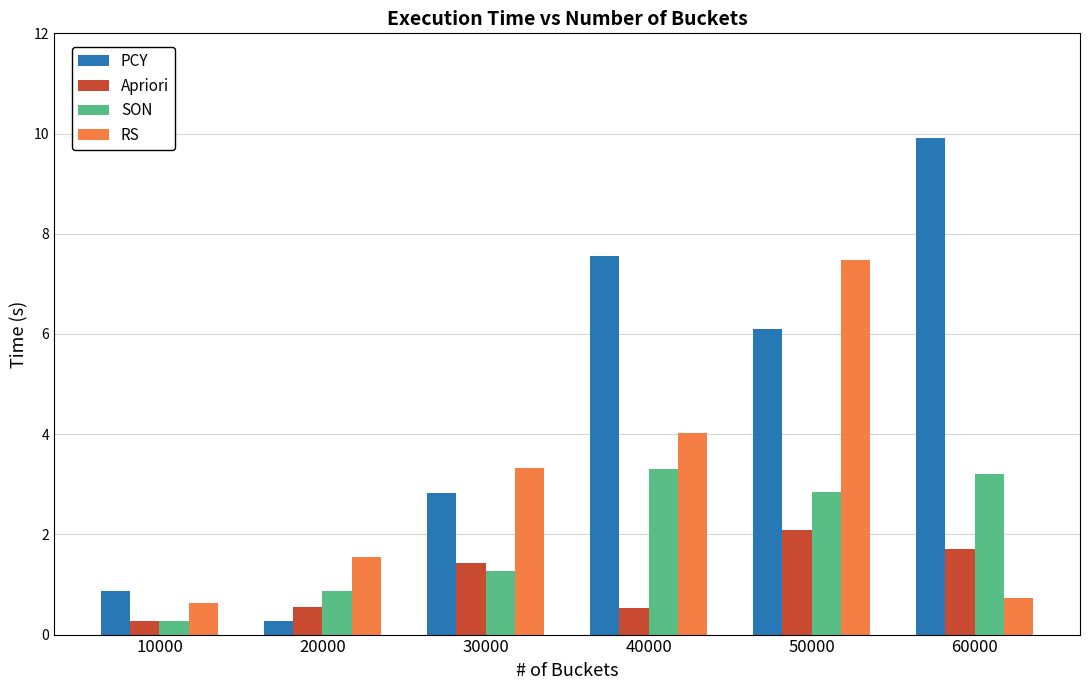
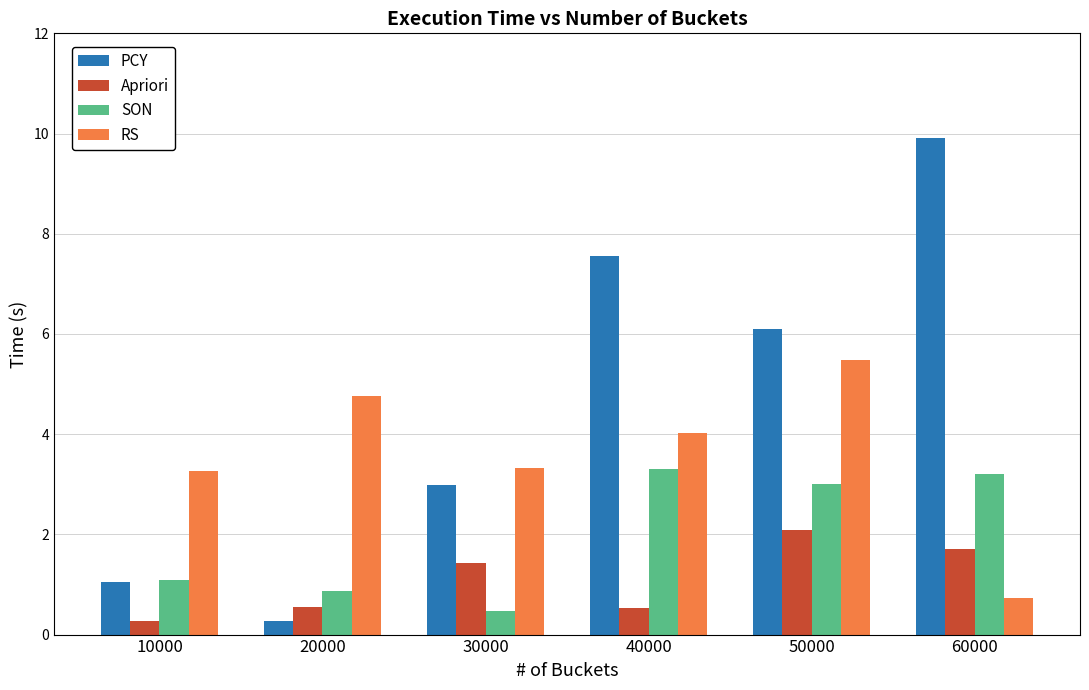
  {
    "PCY": {
-     "10000": 0.9,
+     "10000": 1.1,
      "20000": 0.3,
-     "30000": 2.8,
+     "30000": 3.0,
      "40000": 7.5,
      "50000": 6.1,
      "60000": 9.9
    },
    "Apriori": {
      "10000": 0.3,
      "20000": 0.5,
      "30000": 1.4,
      "40000": 0.5,
      "50000": 2.1,
      "60000": 1.7
    },
    "SON": {
-     "10000": 0.3,
+     "10000": 1.1,
      "20000": 0.9,
-     "30000": 1.3,
+     "30000": 0.5,
      "40000": 3.3,
-     "50000": 2.8,
+     "50000": 3.0,
      "60000": 3.2
    },
    "RS": {
-     "10000": 0.6,
-     "20000": 1.5,
+     "10000": 3.3,
+     "20000": 4.8,
      "30000": 3.3,
      "40000": 4.0,
-     "50000": 7.5,
+     "50000": 5.5,
      "60000": 0.7
    }
  }
